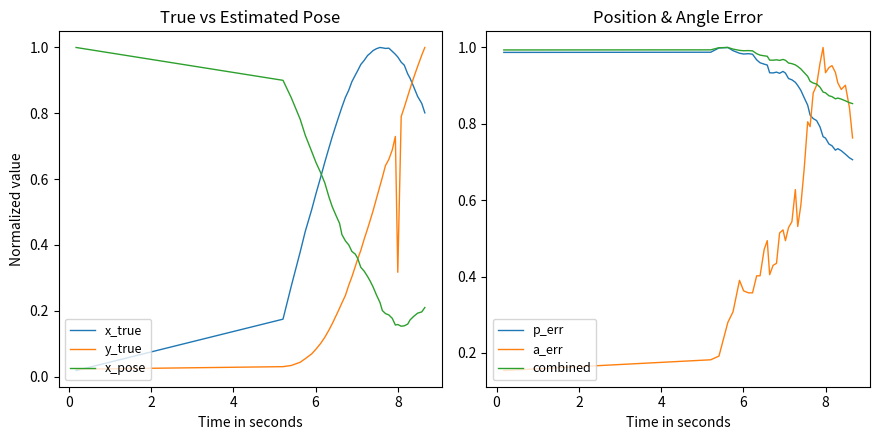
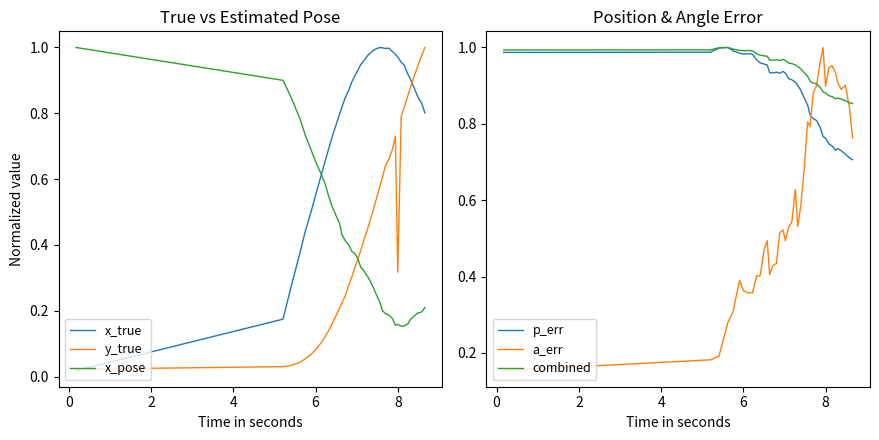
  {
    "True vs Estimated Pose": {
      "x_true": {
        "8": 0.97
      },
      "y_true": {
        "8": 0.32
      },
      "x_pose": {
        "8": 0.16
      }
    },
    "Position & Angle Error": {
      "p_err": {
        "8": 0.76
      },
      "a_err": {
-       "8": 0.93
+       "8": 0.90
      },
      "combined": {
        "8": 0.88
      }
    }
  }
